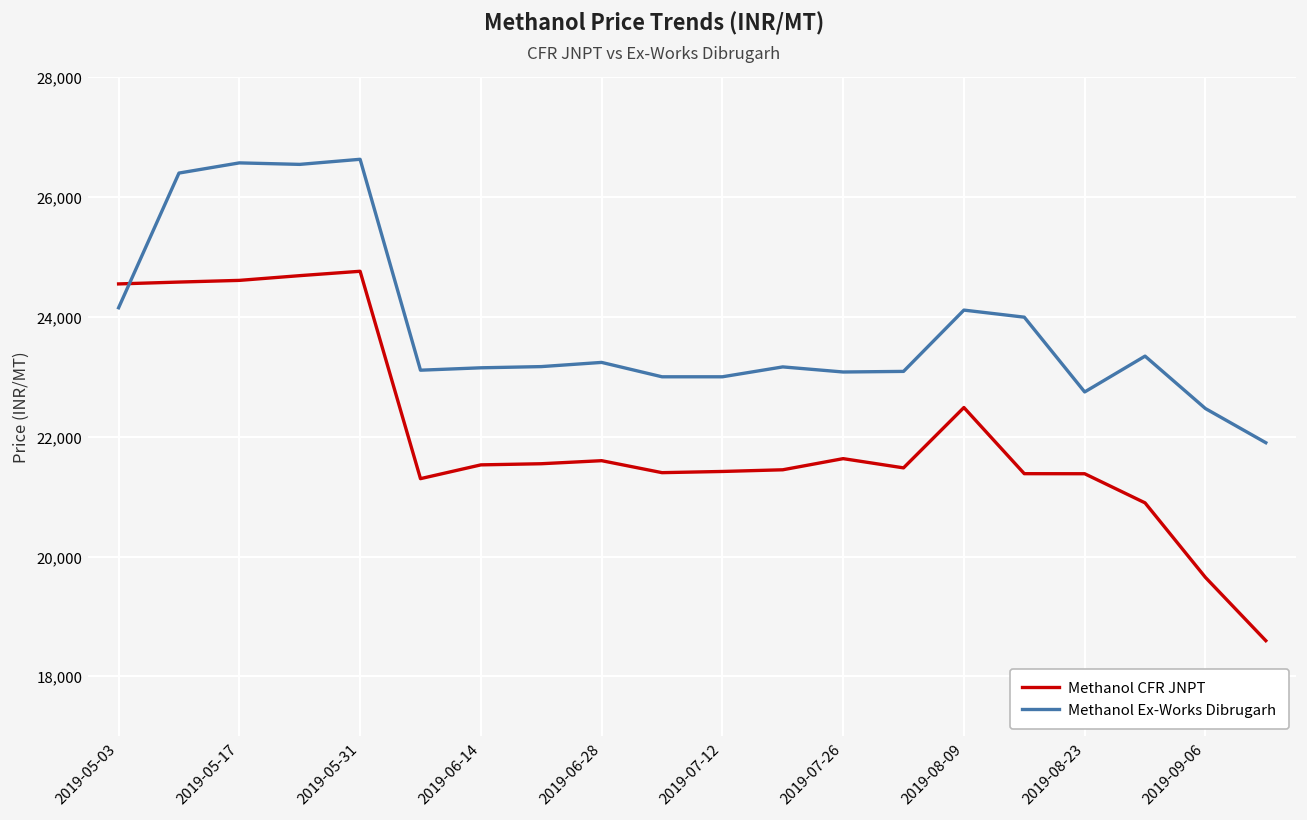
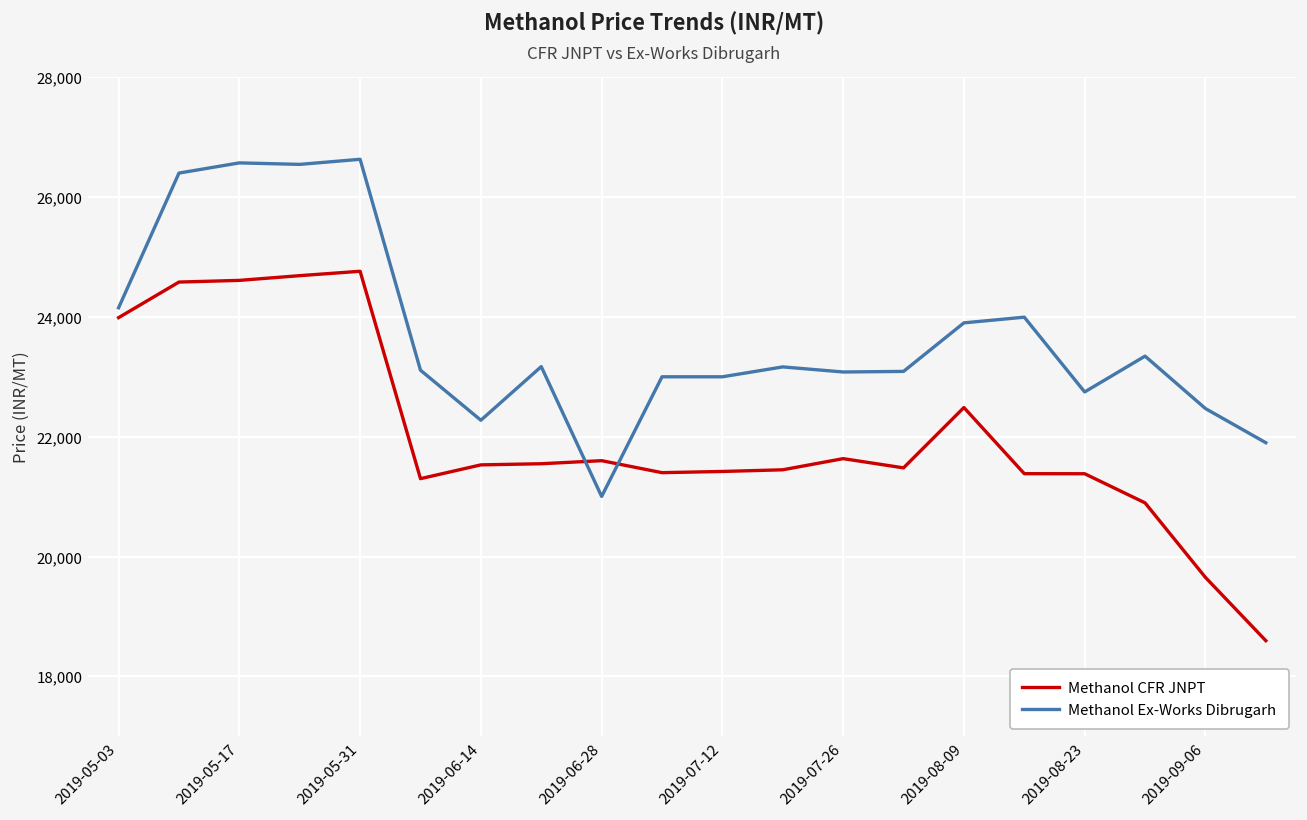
  {
    "Methanol CFR JNPT": {
-     "2019-05-03": "24,600",
+     "2019-05-03": "24,000",
      "2019-05-17": "24,600",
      "2019-05-31": "24,800",
      "2019-06-14": "21,500",
      "2019-06-28": "21,600",
      "2019-07-12": "21,400",
      "2019-07-26": "21,600",
      "2019-08-09": "22,500",
      "2019-08-23": "21,400",
      "2019-09-06": "19,700"
    },
    "Methanol Ex-Works Dibrugarh": {
      "2019-05-03": "24,200",
      "2019-05-17": "26,600",
      "2019-05-31": "26,600",
-     "2019-06-14": "23,200",
-     "2019-06-28": "23,200",
+     "2019-06-14": "22,300",
+     "2019-06-28": "21,000",
      "2019-07-12": "23,000",
      "2019-07-26": "23,100",
-     "2019-08-09": "24,100",
+     "2019-08-09": "23,900",
      "2019-08-23": "22,700",
      "2019-09-06": "22,500"
    }
  }
